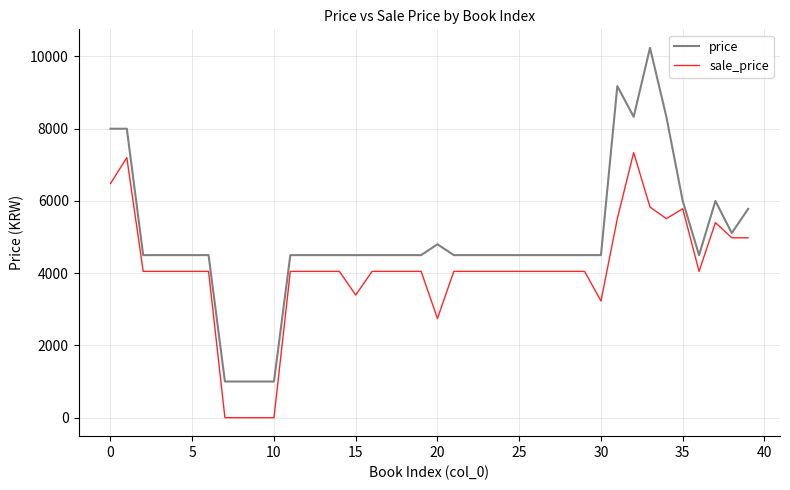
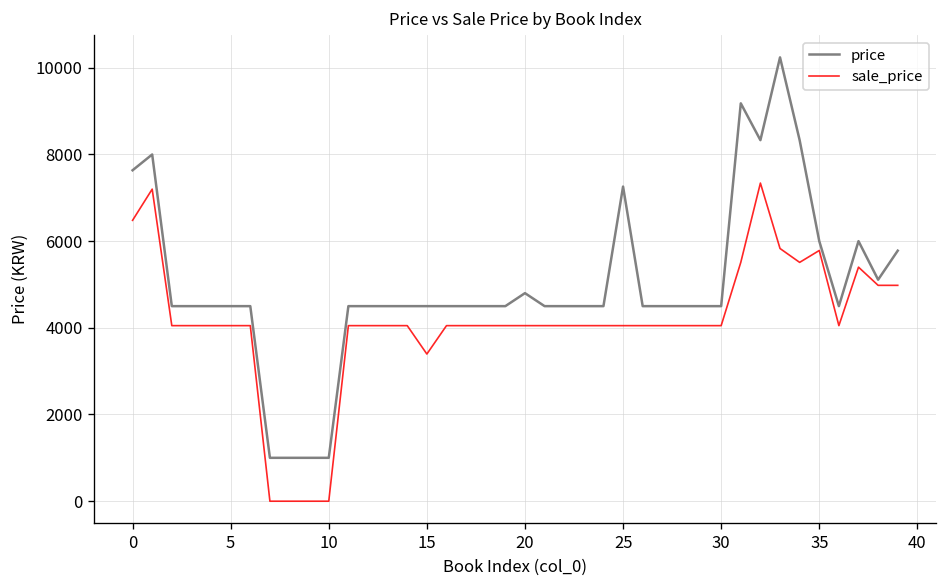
  {
    "price": {
-     "0": 8000,
+     "0": 7600,
      "5": 4500,
      "10": 1000,
      "15": 4500,
      "20": 4800,
-     "25": 4500,
+     "25": 7300,
      "30": 4500,
      "35": 6000
    },
    "sale_price": {
      "0": 6500,
      "5": 4100,
      "10": 0,
      "15": 3400,
-     "20": 2700,
+     "20": 4100,
      "25": 4100,
-     "30": 3200,
+     "30": 4100,
      "35": 5800
    }
  }
